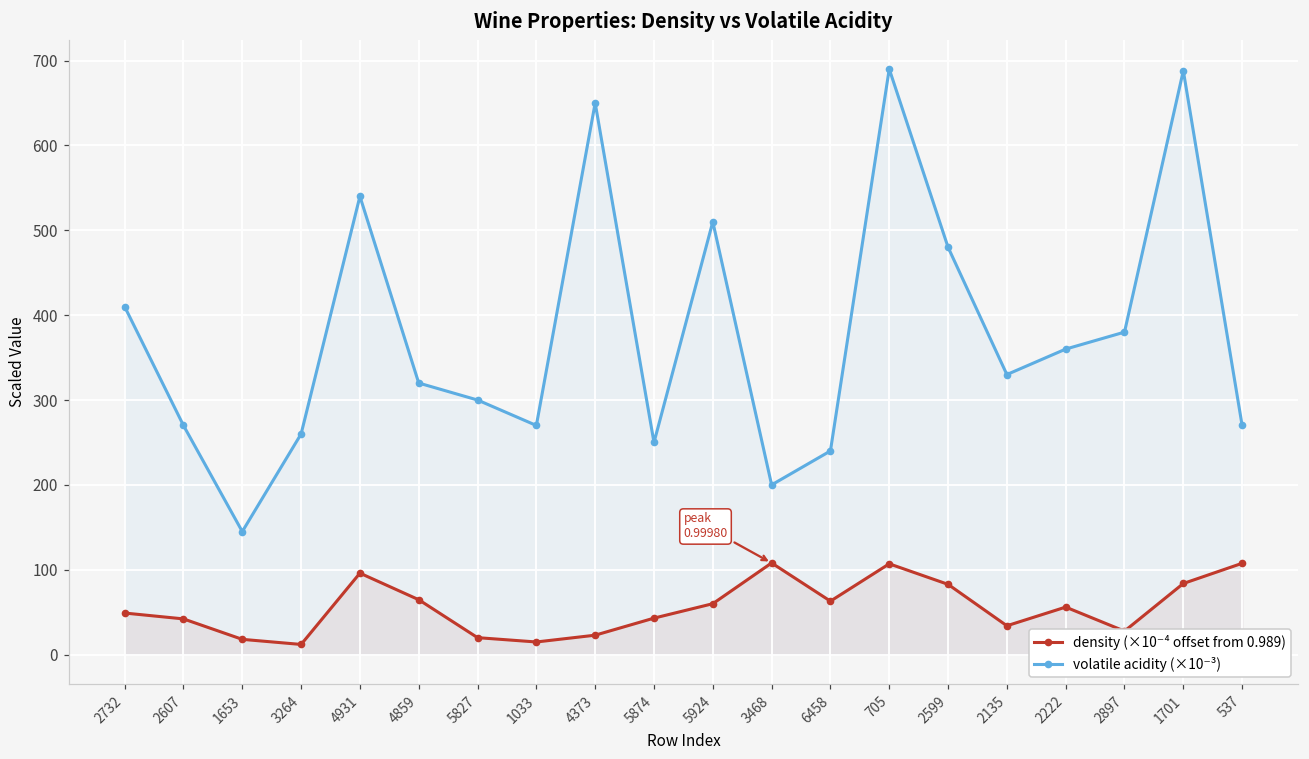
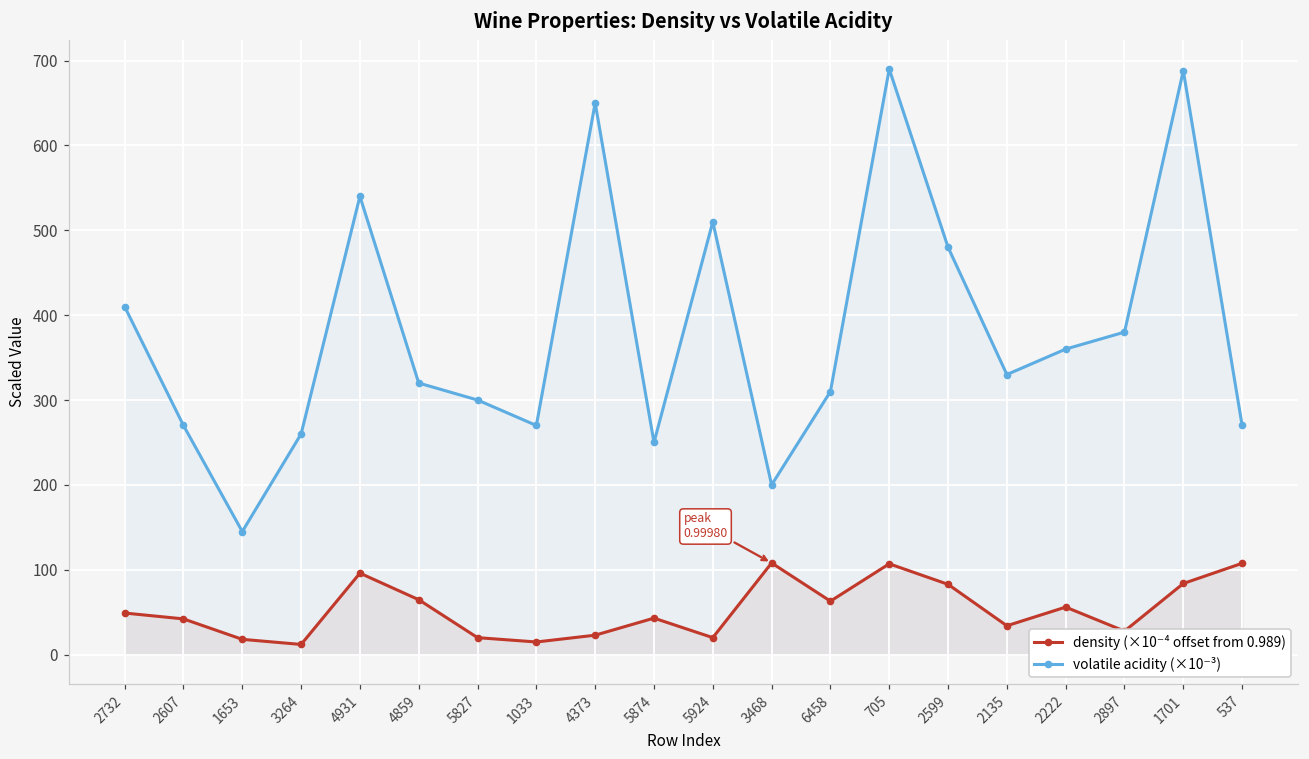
  {
    "density (×10⁻⁴ offset from 0.989)": {
      "2732": 50,
      "2607": 40,
      "1653": 20,
      "3264": 10,
      "4931": 100,
      "4859": 60,
      "5827": 20,
      "1033": 10,
      "4373": 20,
      "5874": 40,
-     "5924": 60,
+     "5924": 20,
      "6458": 60,
      "705": 110,
      "2599": 80,
      "2135": 30,
      "2222": 60,
      "1701": 80,
      "537": 110
    },
    "volatile acidity (×10⁻³)": {
      "2732": 410,
      "2607": 270,
      "1653": 150,
      "3264": 260,
      "4931": 540,
      "4859": 320,
      "5827": 300,
      "1033": 270,
      "4373": 650,
      "5874": 250,
      "5924": 510,
      "3468": 200,
-     "6458": 240,
+     "6458": 310,
      "705": 690,
      "2599": 480,
      "2135": 330,
      "2222": 360,
      "2897": 380,
      "1701": 690,
      "537": 270
    }
  }
